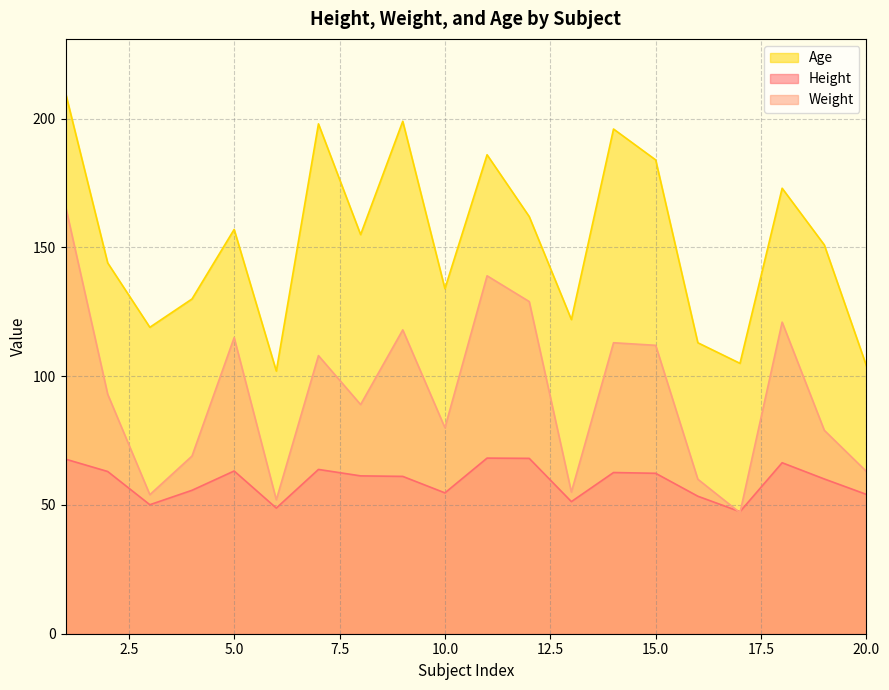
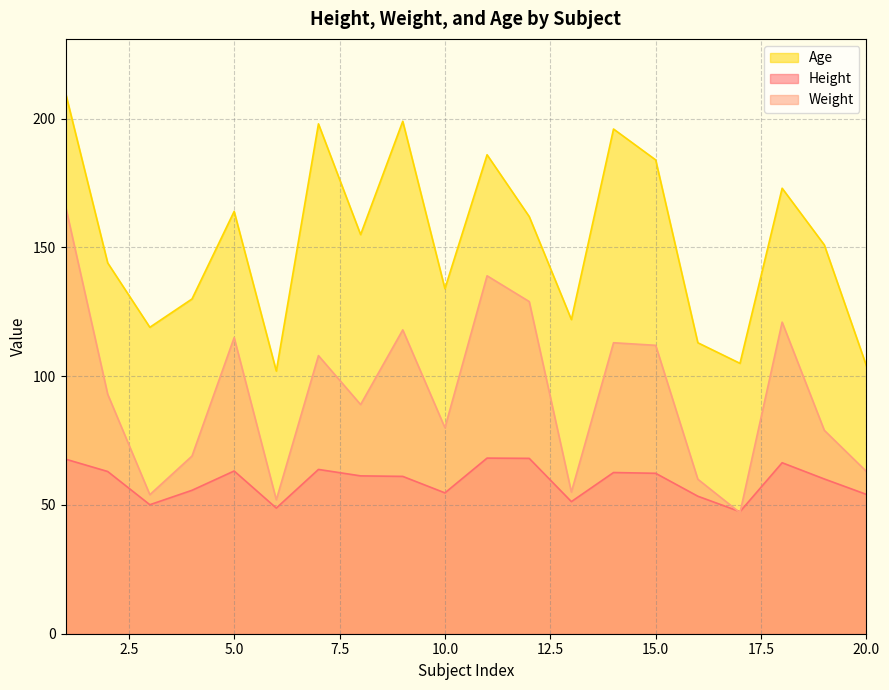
  {
    "Age": {
-     "5.0": 157,
+     "5.0": 164,
      "10.0": 134,
      "15.0": 184,
      "20.0": 104
    }
  }
